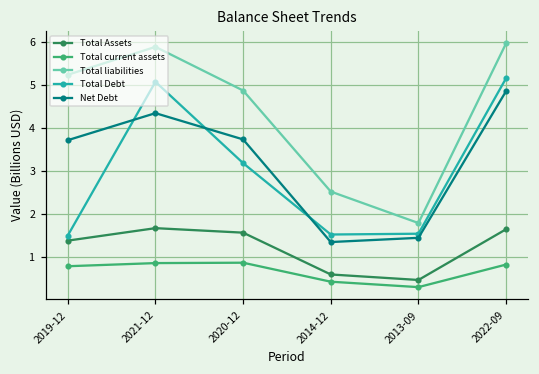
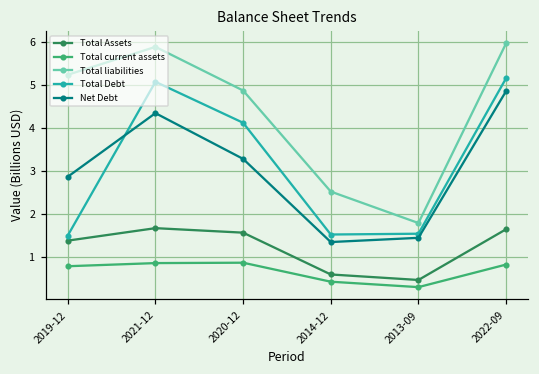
  {
    "Total liabilities": {
      "2020-12": 4.9,
      "2014-12": 2.5,
      "2013-09": 1.8,
      "2022-09": 6.0
    },
    "Total Debt": {
      "2019-12": 1.5,
-     "2020-12": 3.2,
+     "2020-12": 4.1,
      "2014-12": 1.5,
      "2013-09": 1.5,
      "2022-09": 5.2
    },
    "Net Debt": {
-     "2019-12": 3.7,
+     "2019-12": 2.9,
      "2021-12": 4.3,
-     "2020-12": 3.7,
+     "2020-12": 3.3,
      "2014-12": 1.3,
      "2013-09": 1.4,
      "2022-09": 4.9
    }
  }
